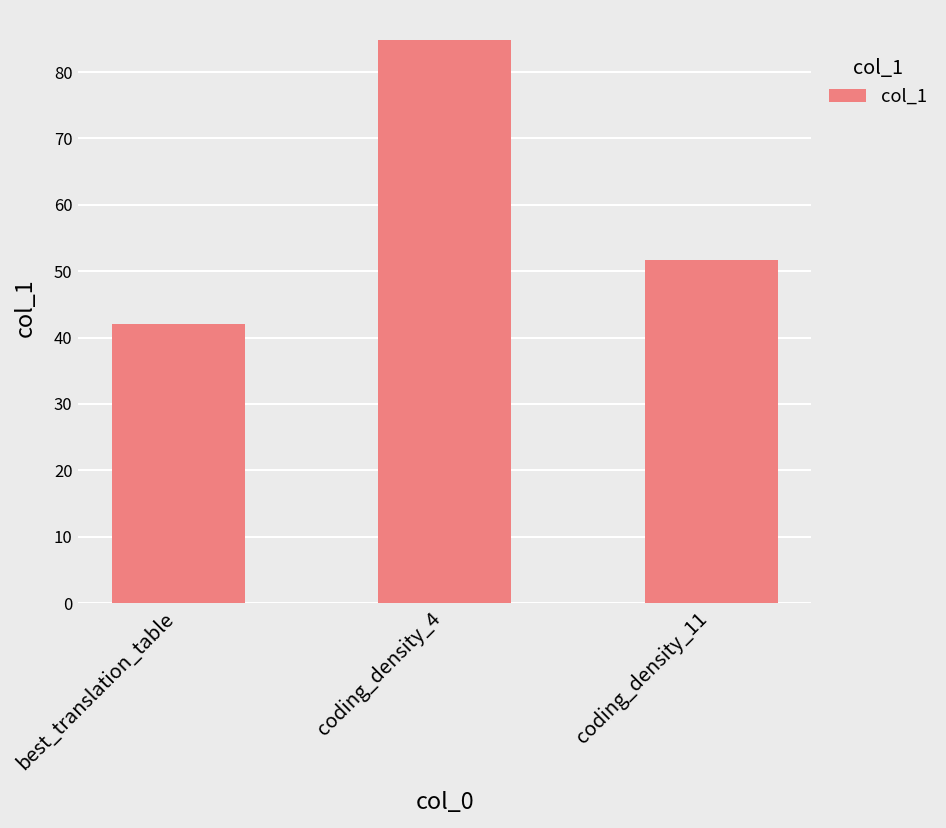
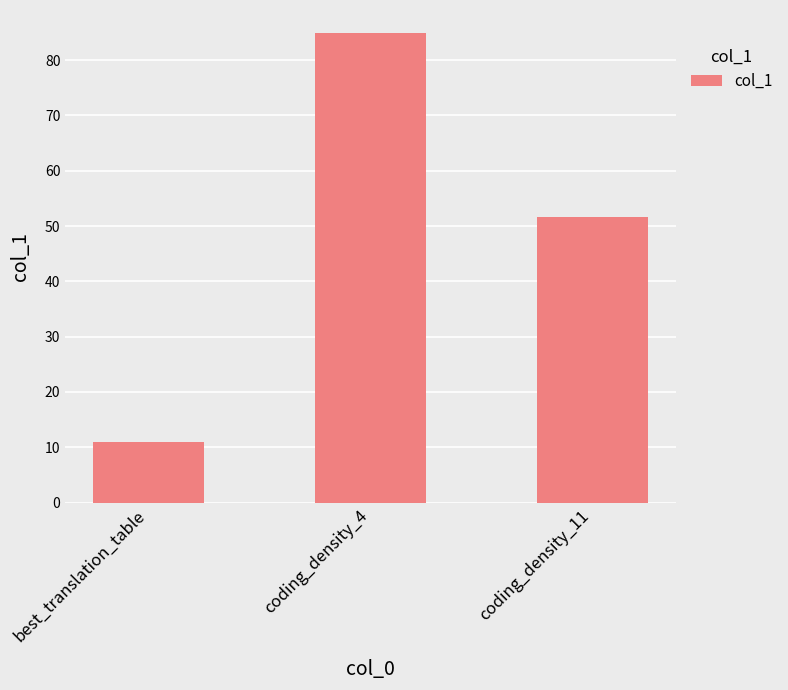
  {
-   "best_translation_table": 42,
+   "best_translation_table": 11,
    "coding_density_4": 85,
    "coding_density_11": 52
  }
